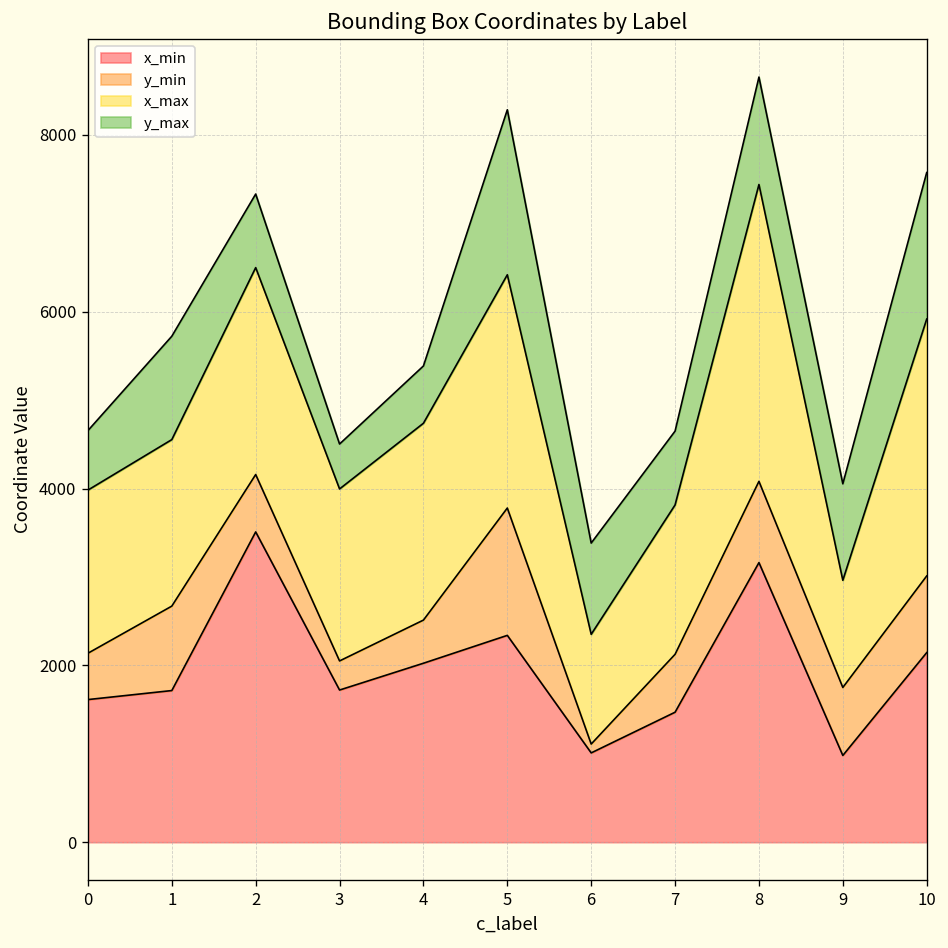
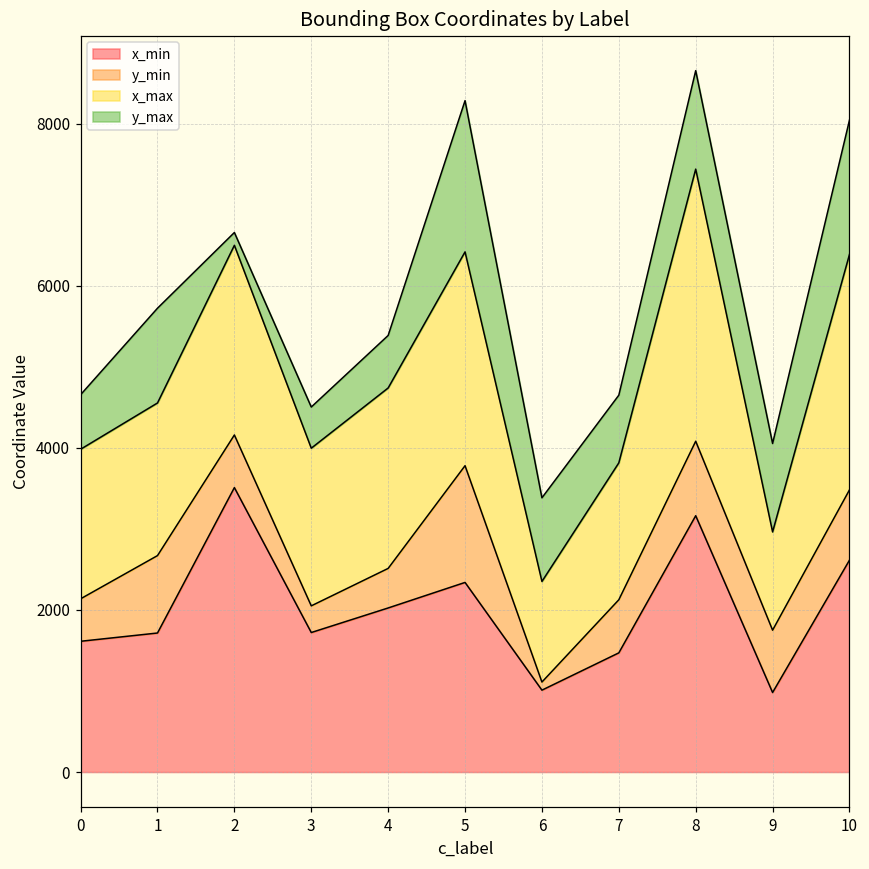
  {
    "x_min": {
      "0": 1600,
      "1": 1700,
      "2": 3500,
      "3": 1700,
      "4": 2000,
      "5": 2300,
      "6": 1000,
      "7": 1500,
      "8": 3200,
      "9": 1000,
-     "10": 2100
+     "10": 2600
    },
    "y_max": {
      "0": 700,
      "1": 1200,
-     "2": 800,
+     "2": 200,
      "3": 500,
      "4": 600,
      "5": 1900,
      "6": 1000,
      "7": 800,
      "8": 1200,
      "9": 1100,
      "10": 1700
    }
  }
